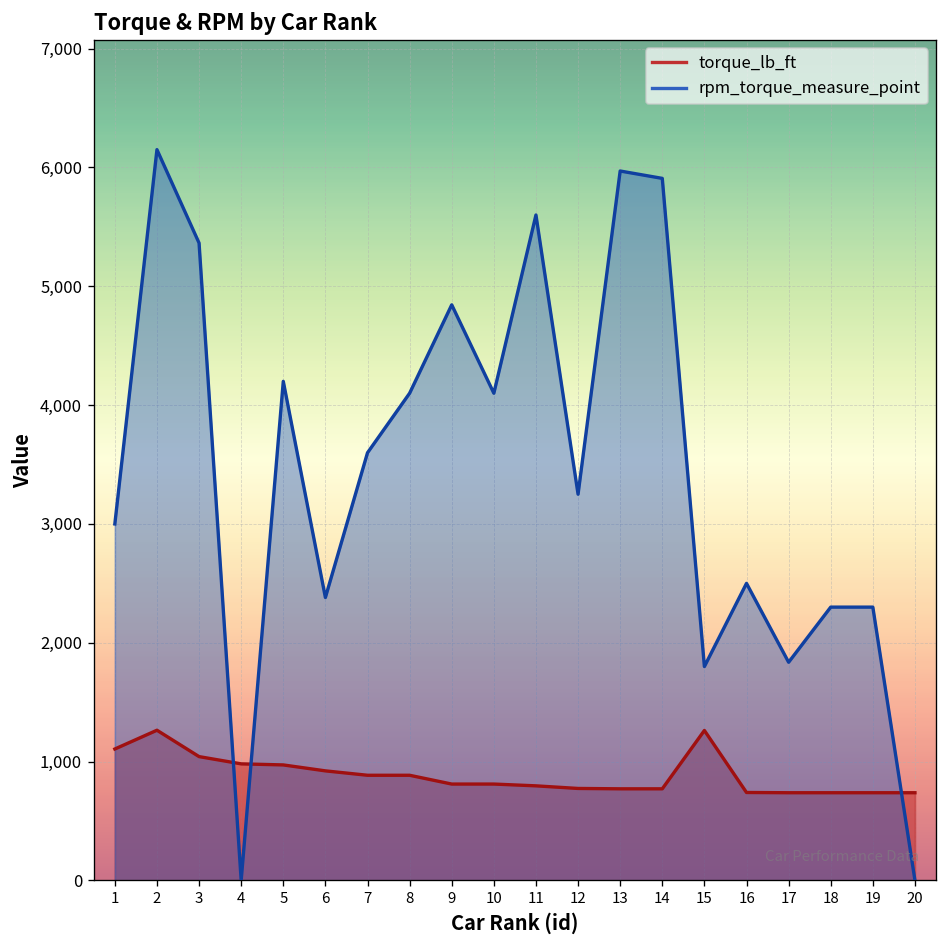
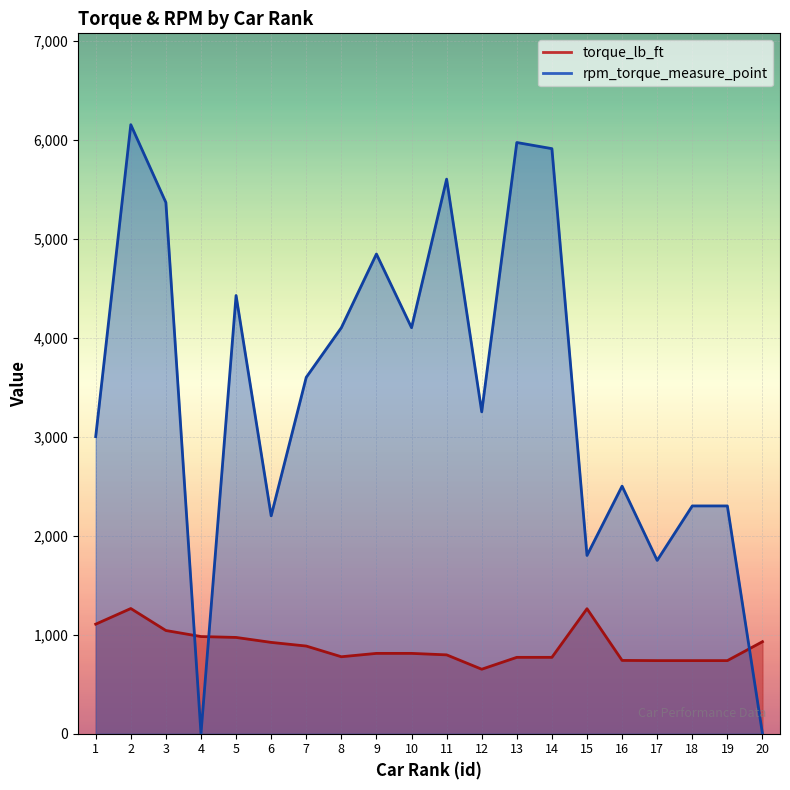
  {
    "torque_lb_ft": {
      "1": "1,100",
      "2": "1,300",
      "3": "1,000",
      "4": "1,000",
      "5": "1,000",
      "6": "900",
      "7": "900",
-     "8": "900",
+     "8": "800",
      "9": "800",
      "10": "800",
      "11": "800",
-     "12": "800",
+     "12": "700",
      "13": "800",
      "14": "800",
      "15": "1,300",
      "16": "700",
      "17": "700",
      "18": "700",
      "19": "700",
-     "20": "700"
+     "20": "900"
    },
    "rpm_torque_measure_point": {
      "1": "3,000",
      "2": "6,200",
      "3": "5,400",
      "4": "0",
-     "5": "4,200",
-     "6": "2,400",
+     "5": "4,400",
+     "6": "2,200",
      "7": "3,600",
      "8": "4,100",
      "9": "4,800",
      "10": "4,100",
      "11": "5,600",
      "12": "3,300",
      "13": "6,000",
      "14": "5,900",
      "15": "1,800",
      "16": "2,500",
-     "17": "1,840",
+     "17": "1,750",
      "18": "2,300",
      "19": "2,300",
      "20": "0"
    }
  }
